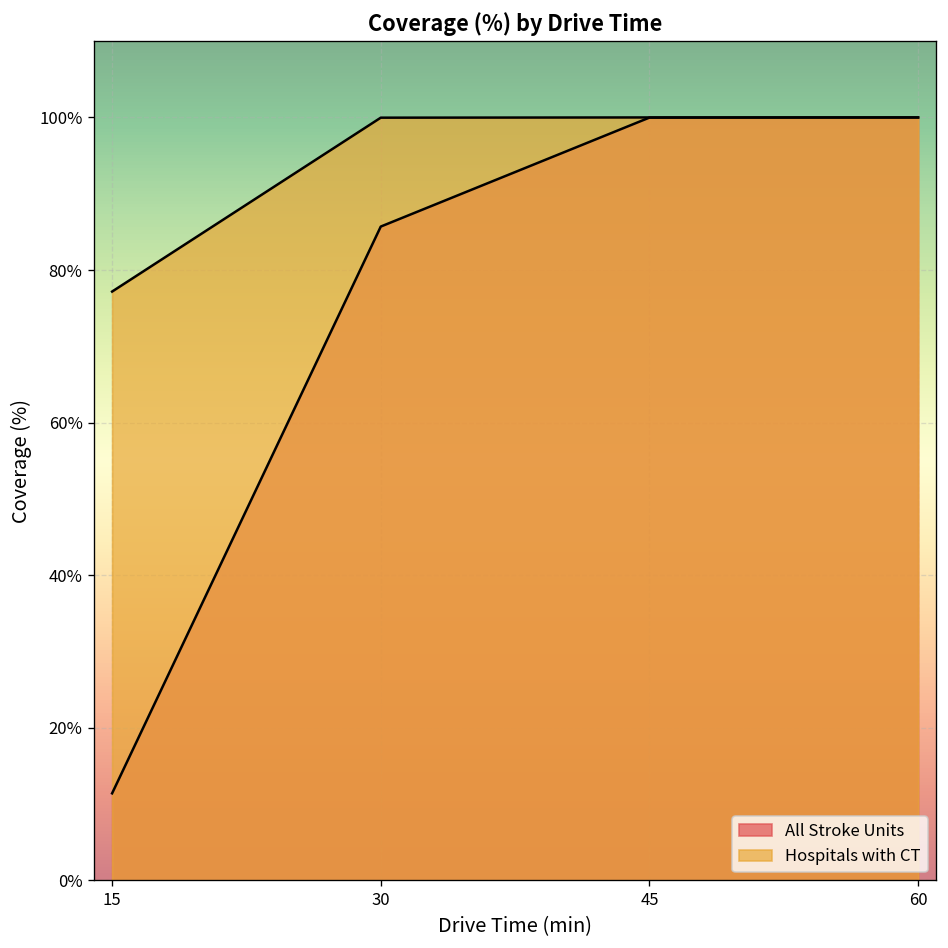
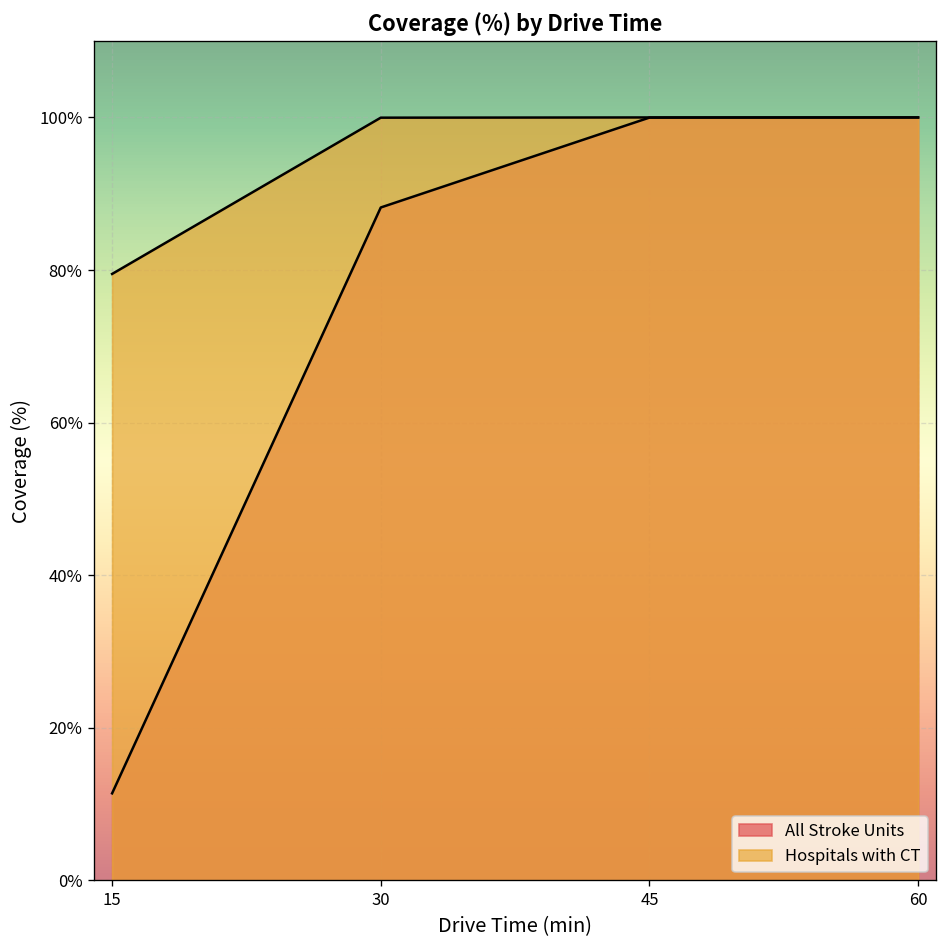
  {
    "All Stroke Units": {
      "15": "11%",
-     "30": "86%"
+     "30": "88%"
    },
    "Hospitals with CT": {
-     "15": "77%",
+     "15": "79%",
      "30": "100%"
    }
  }
